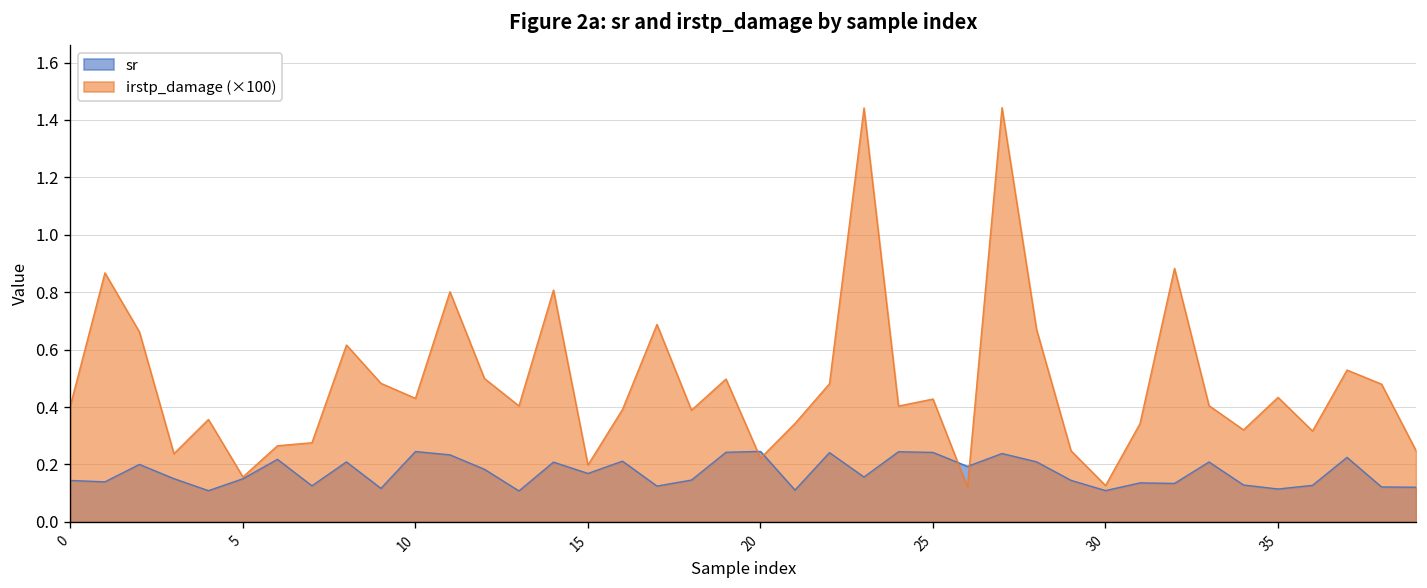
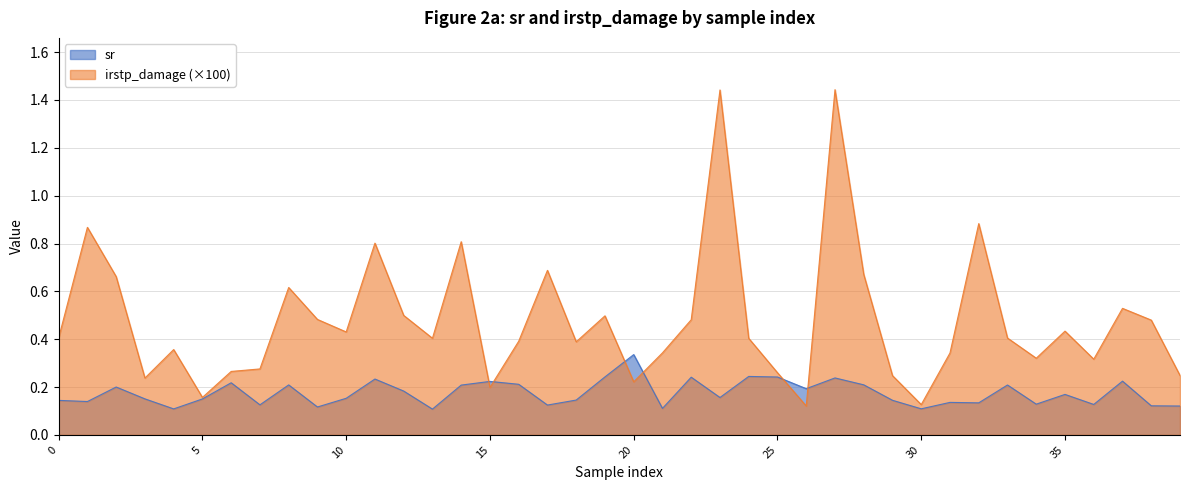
  {
    "sr": {
      "0": 0.14,
-     "10": 0.25,
-     "15": 0.17,
-     "20": 0.25,
+     "10": 0.15,
+     "15": 0.22,
+     "20": 0.34,
      "25": 0.24,
      "30": 0.11,
-     "35": 0.11
+     "35": 0.17
    },
    "irstp_damage (×100)": {
      "0": 0.41,
      "10": 0.43,
      "15": 0.20,
      "20": 0.22,
-     "25": 0.43,
+     "25": 0.26,
      "30": 0.13,
      "35": 0.43
    }
  }
